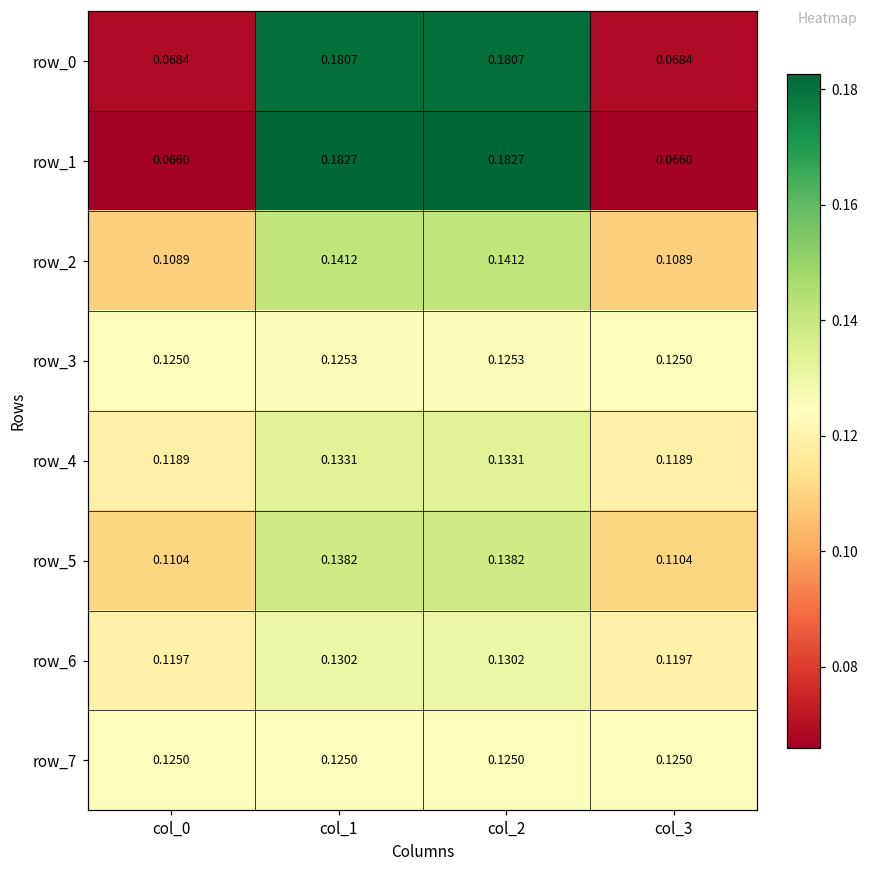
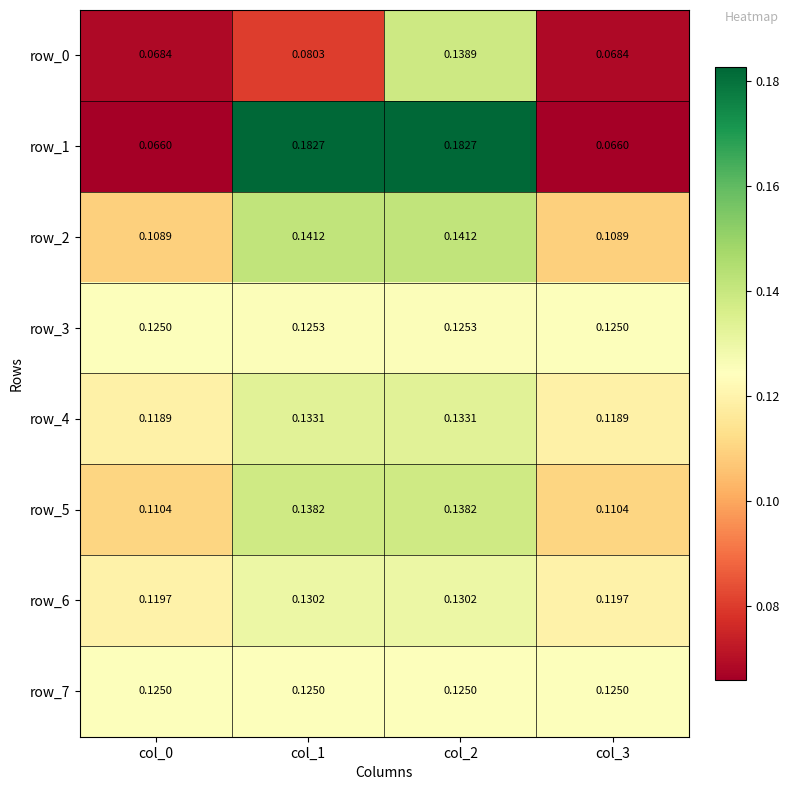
  {
    "row_0": {
      "col_0": 0.0684,
-     "col_1": 0.1807,
-     "col_2": 0.1807,
+     "col_1": 0.0803,
+     "col_2": 0.1389,
      "col_3": 0.0684
    },
    "row_1": {
      "col_0": 0.0660,
      "col_1": 0.1827,
      "col_2": 0.1827,
      "col_3": 0.0660
    },
    "row_2": {
      "col_0": 0.1089,
      "col_1": 0.1412,
      "col_2": 0.1412,
      "col_3": 0.1089
    },
    "row_3": {
      "col_0": 0.1250,
      "col_1": 0.1253,
      "col_2": 0.1253,
      "col_3": 0.1250
    },
    "row_4": {
      "col_0": 0.1189,
      "col_1": 0.1331,
      "col_2": 0.1331,
      "col_3": 0.1189
    },
    "row_5": {
      "col_0": 0.1104,
      "col_1": 0.1382,
      "col_2": 0.1382,
      "col_3": 0.1104
    },
    "row_6": {
      "col_0": 0.1197,
      "col_1": 0.1302,
      "col_2": 0.1302,
      "col_3": 0.1197
    },
    "row_7": {
      "col_0": 0.1250,
      "col_1": 0.1250,
      "col_2": 0.1250,
      "col_3": 0.1250
    }
  }
